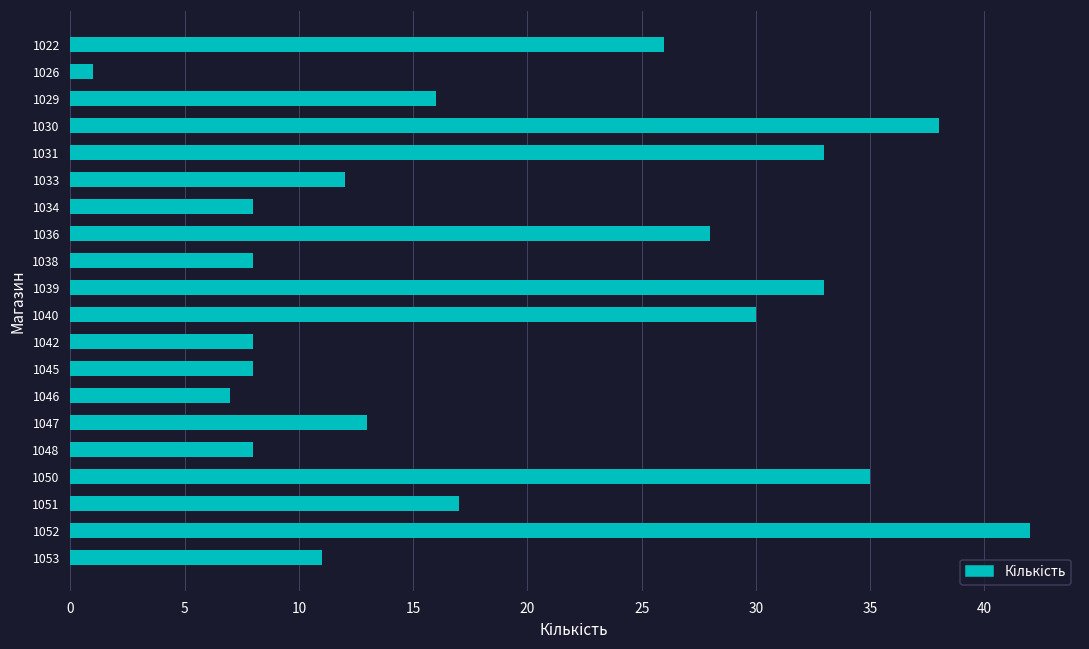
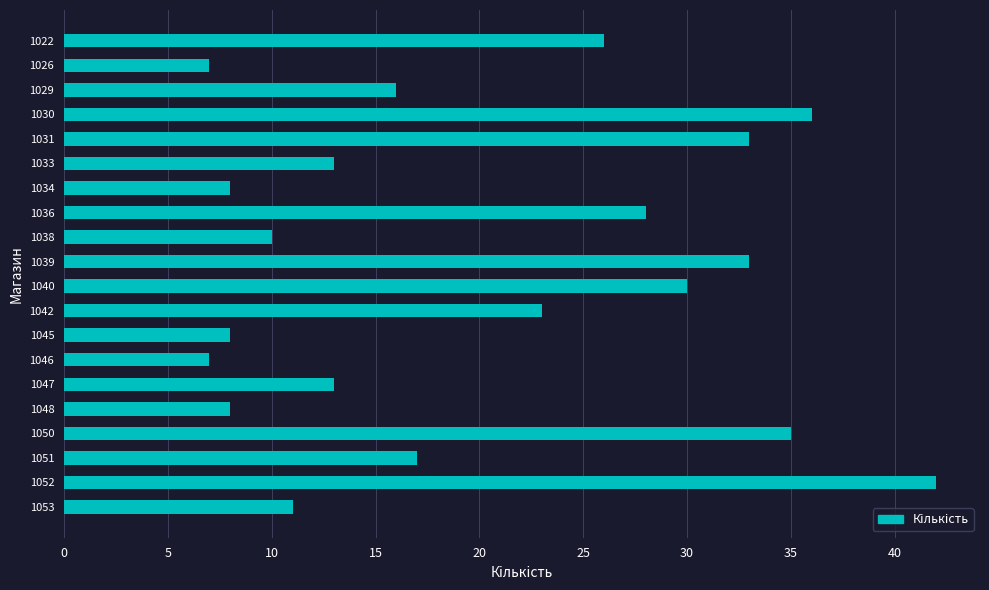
  {
    "1022": 26,
-   "1026": 1,
+   "1026": 7,
    "1029": 16,
-   "1030": 38,
+   "1030": 36,
    "1031": 33,
-   "1033": 12,
+   "1033": 13,
    "1034": 8,
    "1036": 28,
-   "1038": 8,
+   "1038": 10,
    "1039": 33,
    "1040": 30,
-   "1042": 8,
+   "1042": 23,
    "1045": 8,
    "1046": 7,
    "1047": 13,
    "1048": 8,
    "1050": 35,
    "1051": 17,
    "1052": 42,
    "1053": 11
  }
